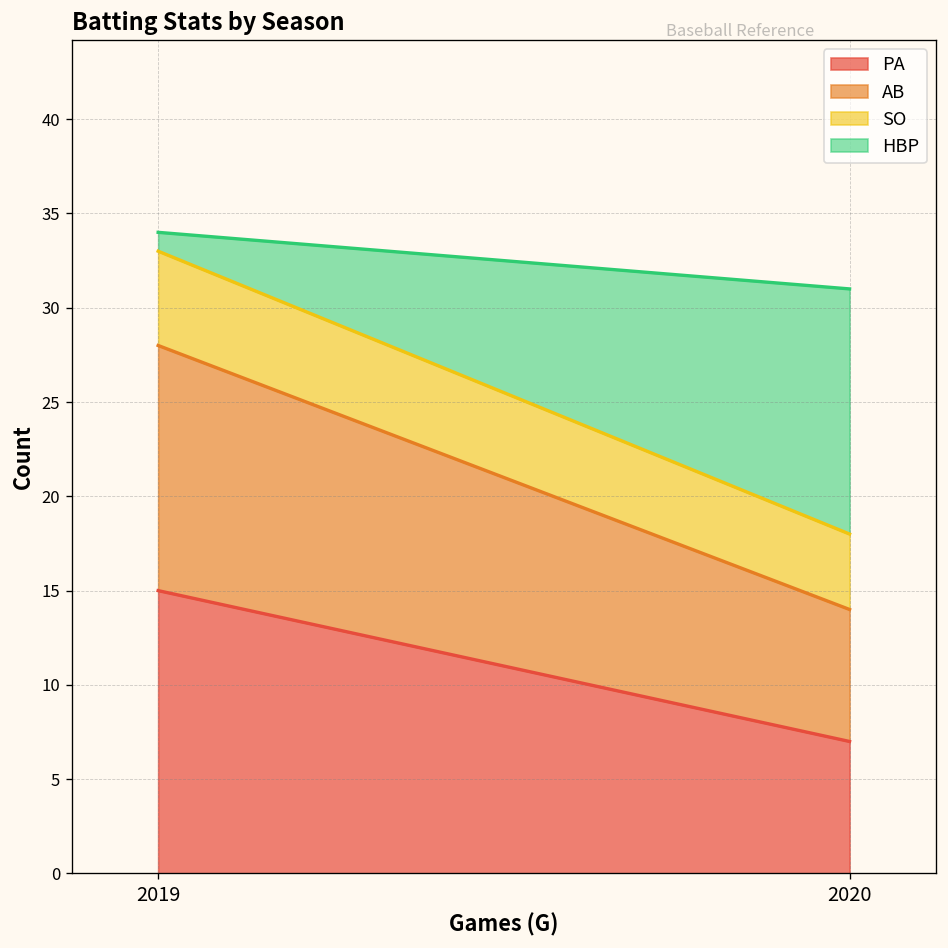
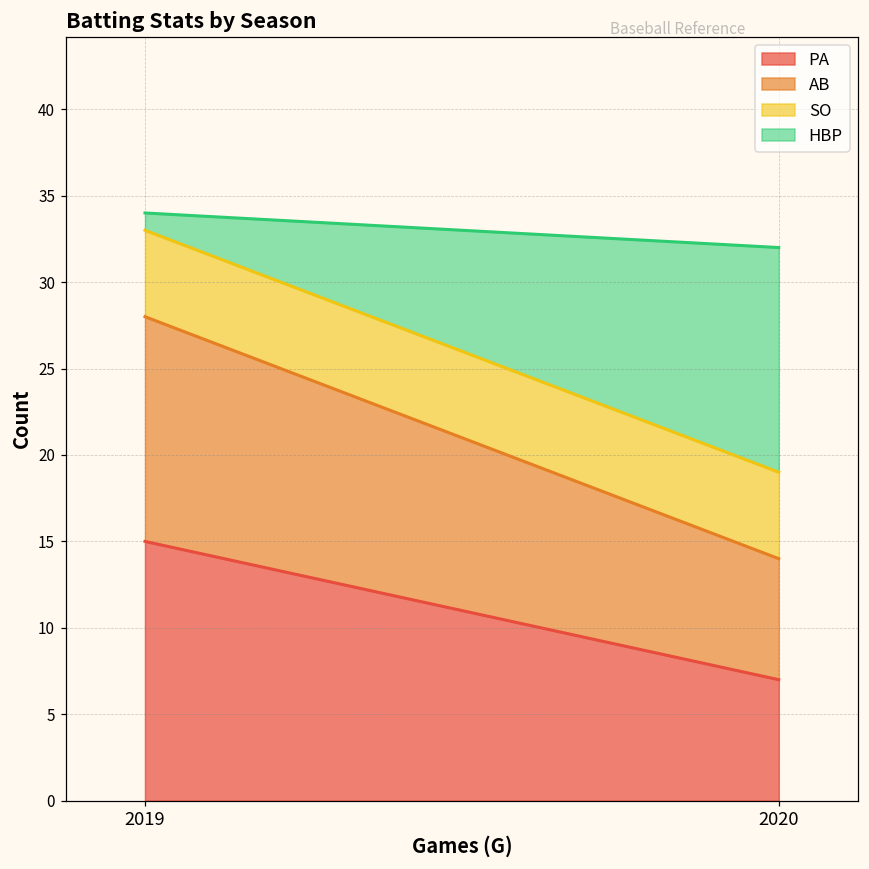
  {
    "SO": {
      "2019": 5,
-     "2020": 4
+     "2020": 5
    },
    "HBP": {
      "2019": 1,
      "2020": 13
    }
  }
